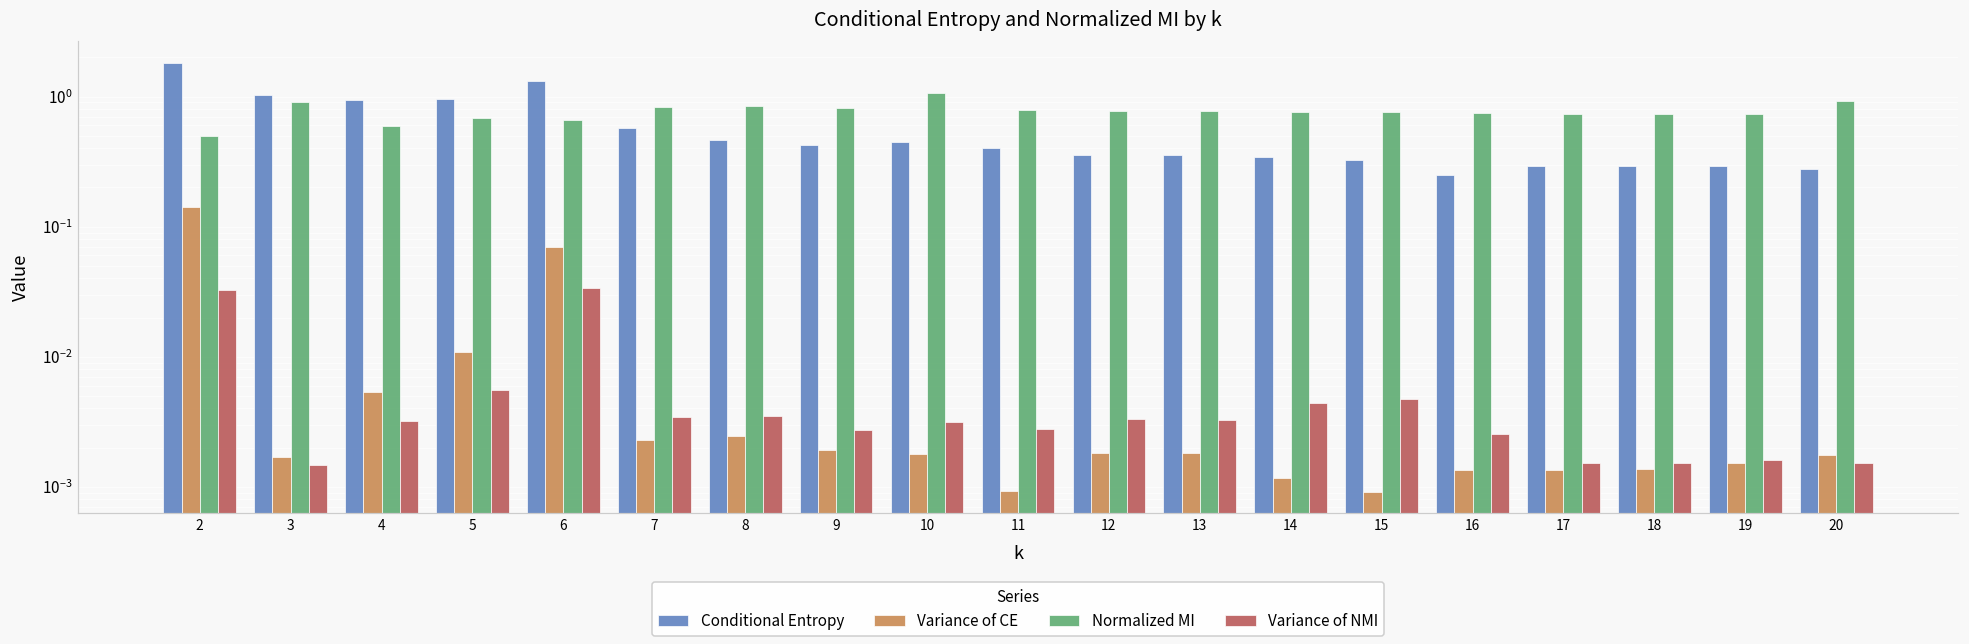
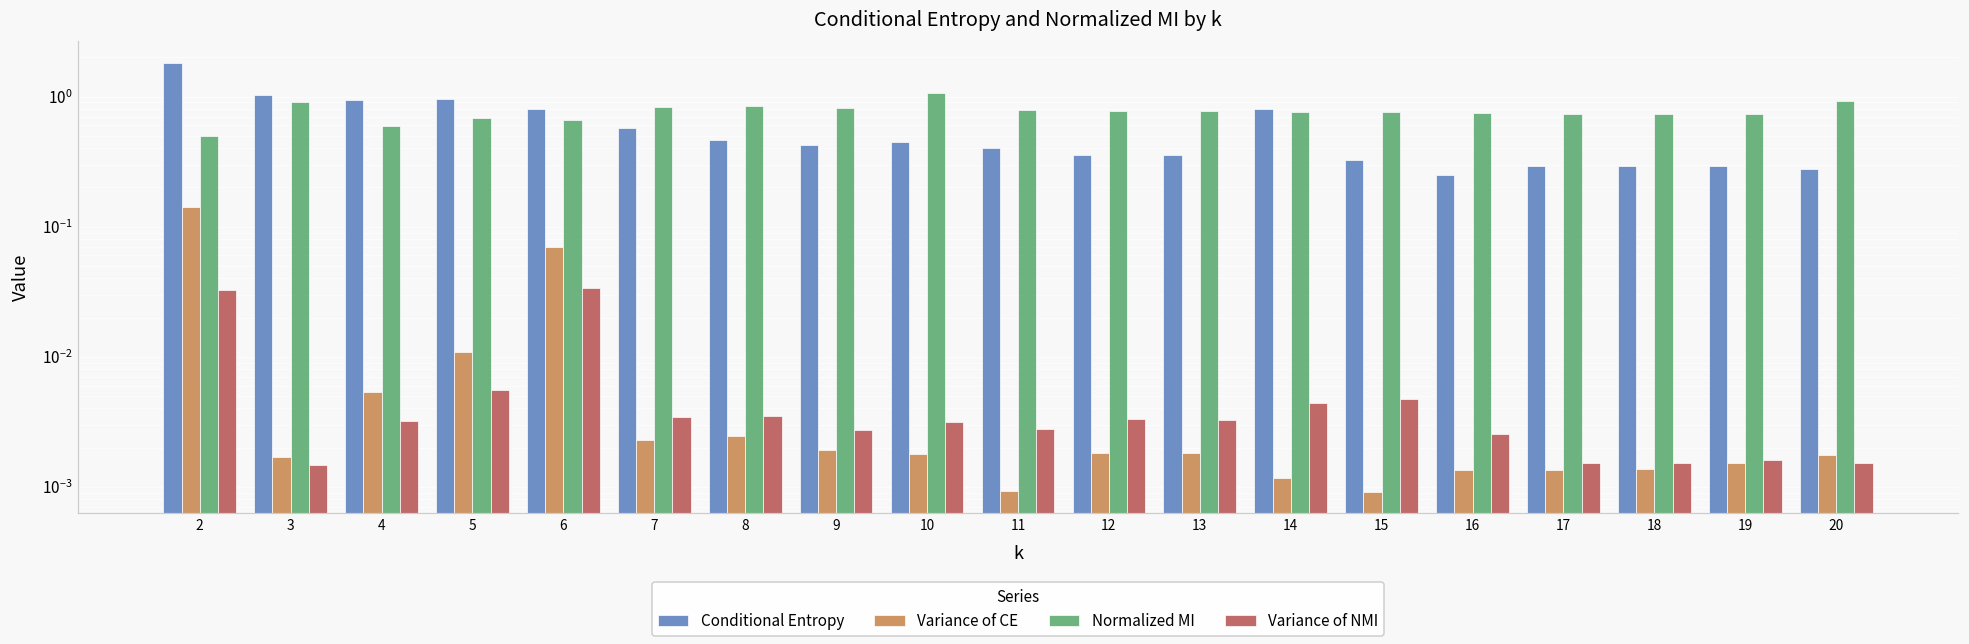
  {
    "Conditional Entropy": {
      "2": 1.8,
      "3": 1.0,
      "4": 0.9,
      "5": 1.0,
-     "6": 1.3,
+     "6": 0.8,
      "7": 0.6,
      "8": 0.46,
      "9": 0.42,
      "10": 0.44,
      "11": 0.40,
      "12": 0.36,
      "13": 0.35,
-     "14": 0.34,
+     "14": 0.8,
      "15": 0.32,
      "16": 0.25,
      "17": 0.29,
      "18": 0.29,
      "19": 0.29,
      "20": 0.28
    },
    "Normalized MI": {
      "2": 0.49,
      "3": 0.9,
      "4": 0.6,
      "5": 0.7,
      "6": 0.7,
      "7": 0.8,
      "8": 0.8,
      "9": 0.8,
      "10": 1.1,
      "11": 0.8,
      "12": 0.8,
      "13": 0.8,
      "14": 0.8,
      "15": 0.8,
      "16": 0.7,
      "17": 0.7,
      "18": 0.7,
      "19": 0.7,
      "20": 0.9
    }
  }
